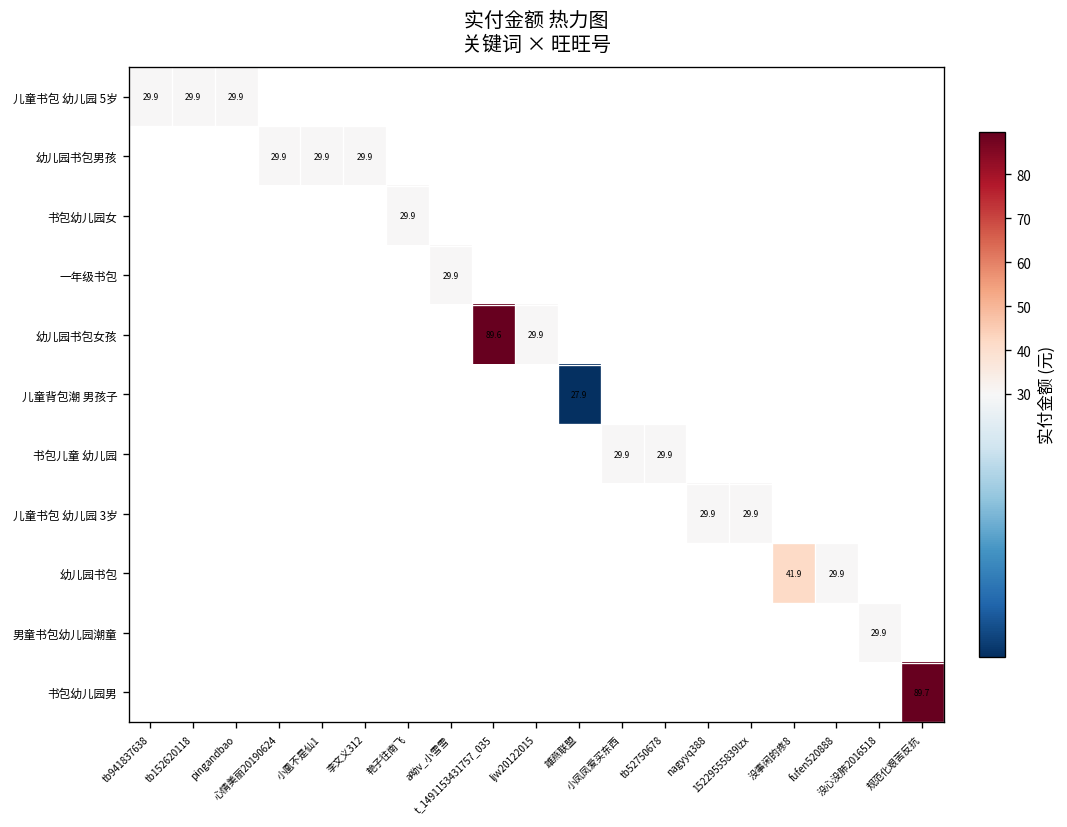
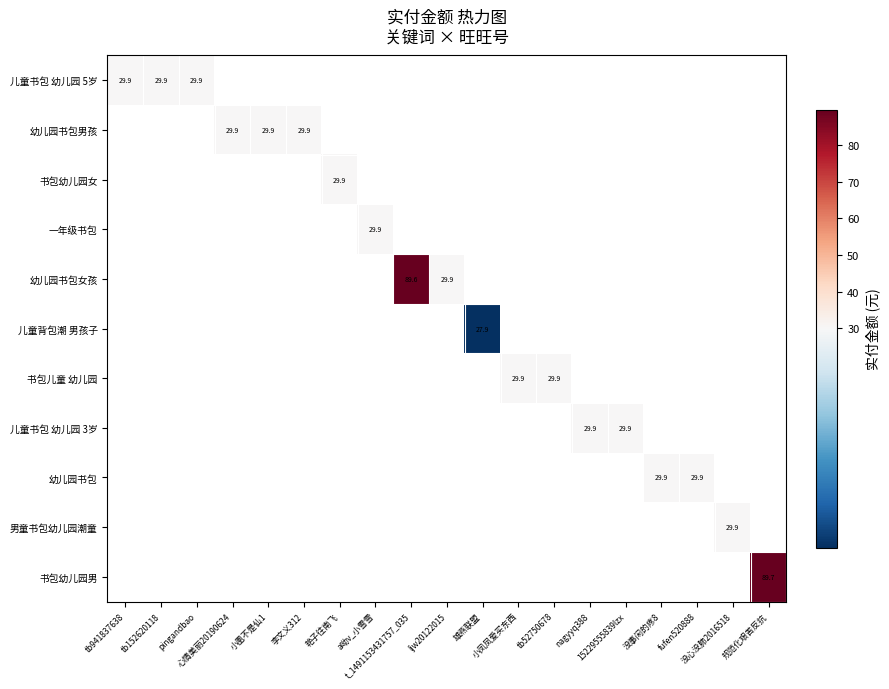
  {
    "儿童书包 幼儿园 5岁": {
      "tb941837638": 29.9,
      "tb152620118": 29.9,
      "pingandbao": 29.9
    },
    "幼儿园书包男孩": {
      "心情美丽20190624": 29.9,
      "小凰不是仙1": 29.9,
      "李文义312": 29.9
    },
    "书包幼儿园女": {
      "艳子往南飞": 29.9
    },
    "一年级书包": {
      "a呦v_小雪雪": 29.9
    },
    "幼儿园书包女孩": {
      "t_1491153431757_035": 89.6,
      "ljw20122015": 29.9
    },
    "儿童背包潮 男孩子": {
      "雄燕联盟": 27.9
    },
    "书包儿童 幼儿园": {
      "小凤凤爱买东西": 29.9,
      "tb52750678": 29.9
    },
    "儿童书包 幼儿园 3岁": {
      "nagyyq388": 29.9,
      "15229555839lzx": 29.9
    },
    "幼儿园书包": {
-     "没事闲的疼8": 41.9,
+     "没事闲的疼8": 29.9,
      "fufen520888": 29.9
    },
    "男童书包幼儿园潮童": {
      "没心没肺2016518": 29.9
    },
    "书包幼儿园男": {
      "规范化艰苦反抗": 89.7
    }
  }
